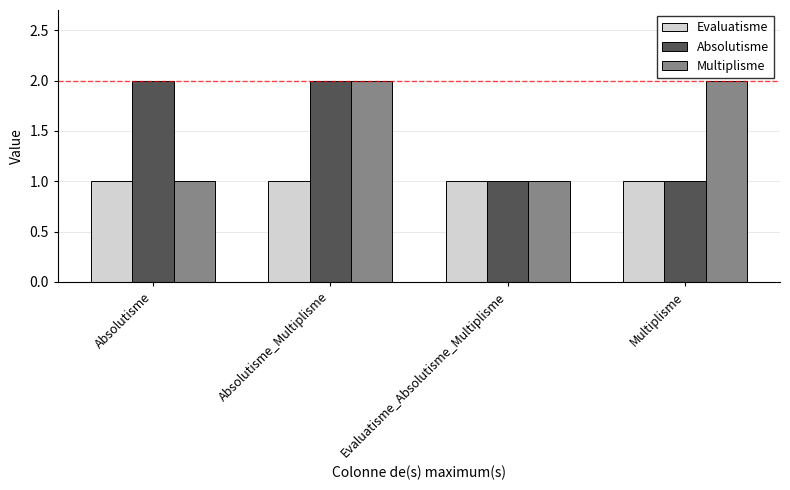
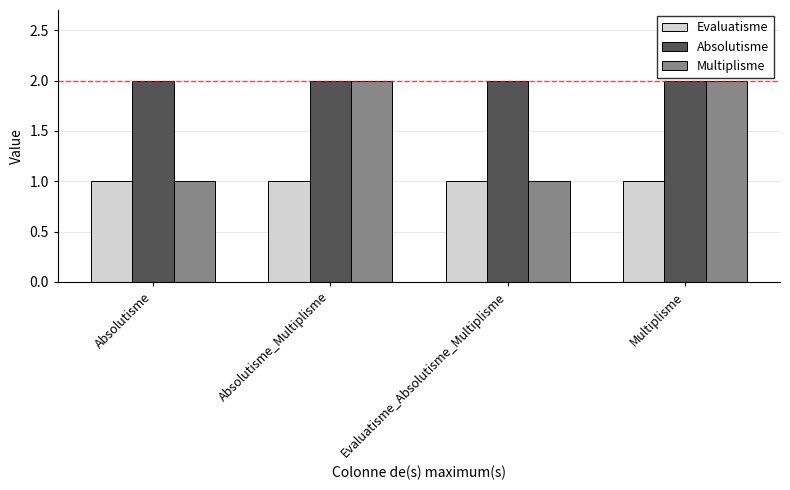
  {
    "Evaluatisme": {
      "Absolutisme": 1,
      "Absolutisme_Multiplisme": 1,
      "Evaluatisme_Absolutisme_Multiplisme": 1,
      "Multiplisme": 1
    },
    "Absolutisme": {
      "Absolutisme": 2,
      "Absolutisme_Multiplisme": 2,
-     "Evaluatisme_Absolutisme_Multiplisme": 1,
-     "Multiplisme": 1
+     "Evaluatisme_Absolutisme_Multiplisme": 2,
+     "Multiplisme": 2
    },
    "Multiplisme": {
      "Absolutisme": 1,
      "Absolutisme_Multiplisme": 2,
      "Evaluatisme_Absolutisme_Multiplisme": 1,
      "Multiplisme": 2
    }
  }
